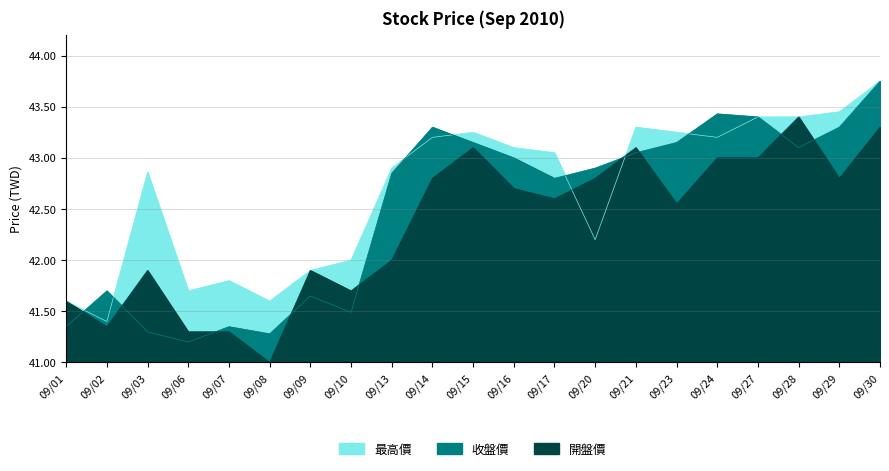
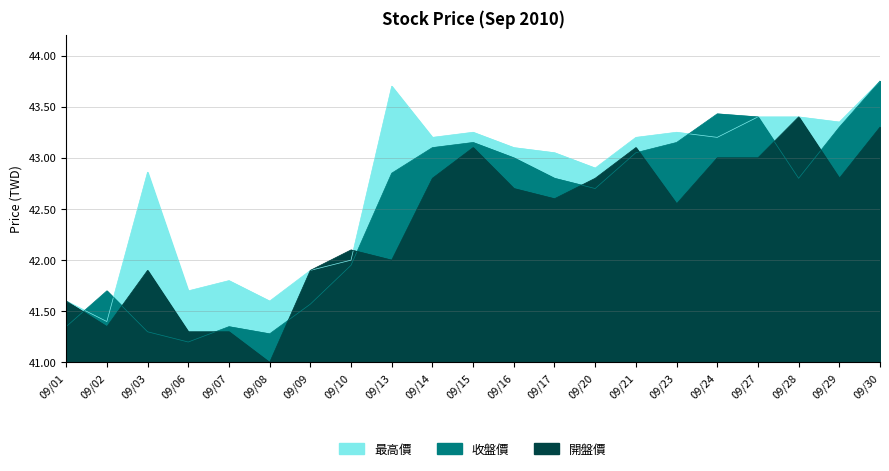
  {
    "最高價": {
      "09/02": 41.40,
      "09/03": 42.86,
      "09/06": 41.70,
      "09/07": 41.80,
      "09/08": 41.60,
      "09/10": 42.00,
-     "09/13": 42.9,
+     "09/13": 43.7,
      "09/14": 43.20,
      "09/15": 43.25,
      "09/16": 43.10,
      "09/17": 43.05,
-     "09/20": 42.2,
-     "09/21": 43.3,
+     "09/20": 42.9,
+     "09/21": 43.2,
      "09/23": 43.25,
      "09/24": 43.20,
-     "09/29": 43.45
+     "09/29": 43.35
    },
    "收盤價": {
      "09/01": 41.35,
      "09/02": 41.70,
      "09/03": 41.30,
      "09/06": 41.20,
      "09/07": 41.35,
      "09/08": 41.28,
-     "09/09": 41.65,
-     "09/10": 41.49,
+     "09/09": 41.57,
+     "09/10": 41.95,
      "09/13": 42.85,
-     "09/14": 43.3,
+     "09/14": 43.1,
      "09/15": 43.15,
      "09/16": 43.00,
      "09/17": 42.80,
-     "09/20": 42.9,
+     "09/20": 42.7,
      "09/21": 43.05,
      "09/23": 43.15,
      "09/24": 43.43,
-     "09/28": 43.1,
+     "09/28": 42.8,
      "09/29": 43.30
    },
    "開盤價": {
      "09/02": 41.35,
      "09/03": 41.9,
      "09/06": 41.3,
      "09/07": 41.3,
      "09/08": 41.0,
-     "09/10": 41.7,
+     "09/10": 42.1,
      "09/13": 42.0,
      "09/14": 42.8,
      "09/15": 43.1,
      "09/16": 42.7,
      "09/17": 42.6,
      "09/20": 42.8,
      "09/21": 43.1,
      "09/23": 42.55,
      "09/24": 43.0,
      "09/27": 43.0,
      "09/29": 42.8,
      "09/30": 43.3
    }
  }
